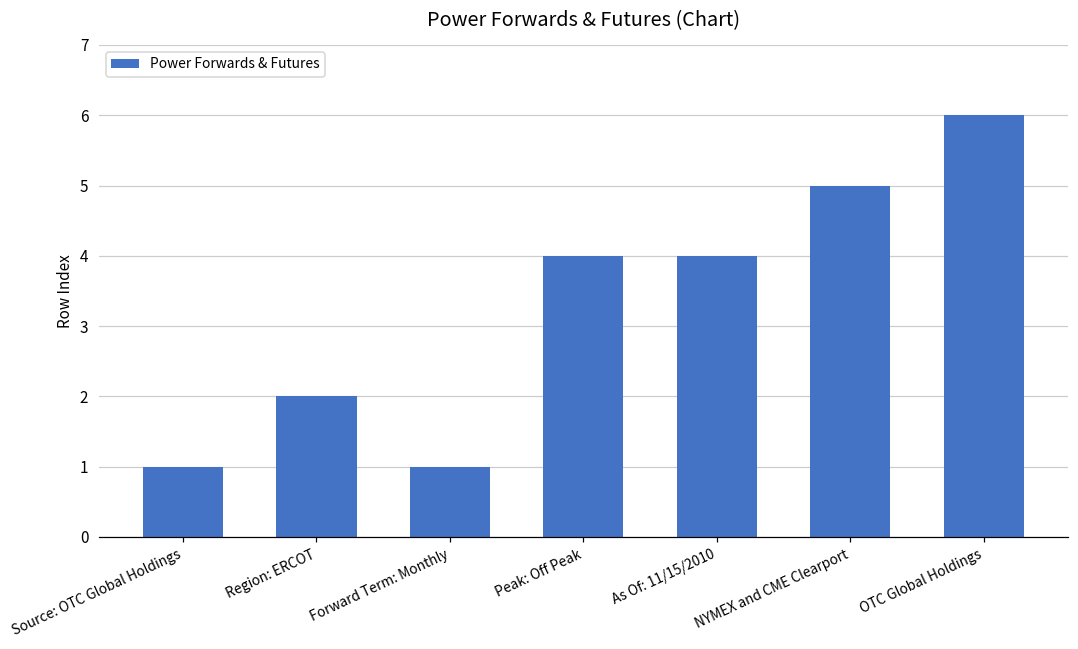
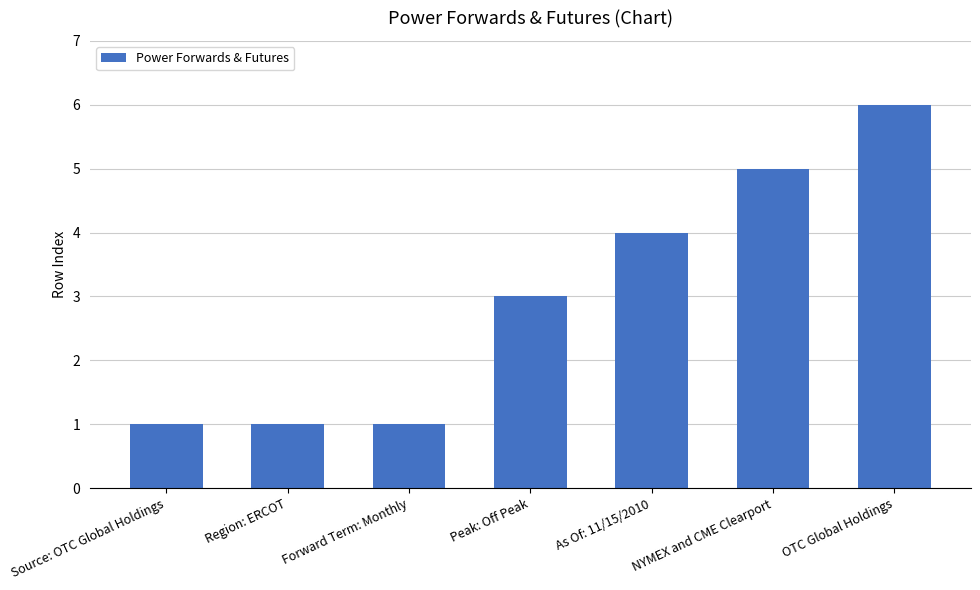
  {
    "Source: OTC Global Holdings": 1,
-   "Region: ERCOT": 2,
+   "Region: ERCOT": 1,
    "Forward Term: Monthly": 1,
-   "Peak: Off Peak": 4,
+   "Peak: Off Peak": 3,
    "As Of: 11/15/2010": 4,
    "NYMEX and CME Clearport": 5,
    "OTC Global Holdings": 6
  }
